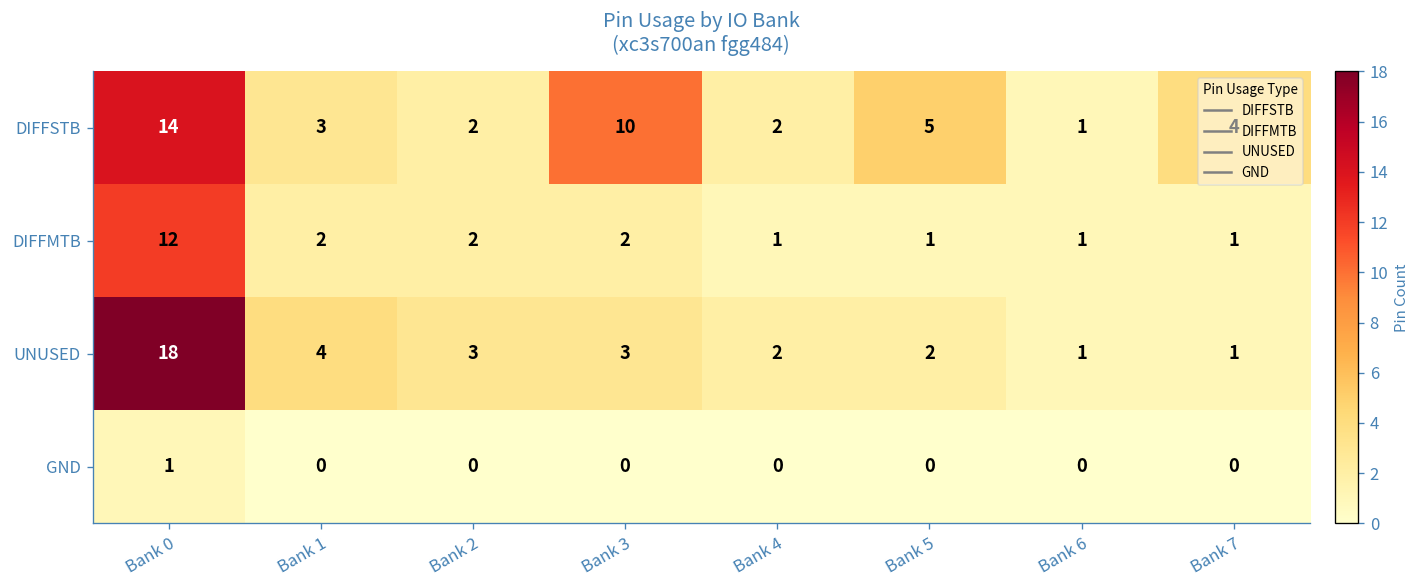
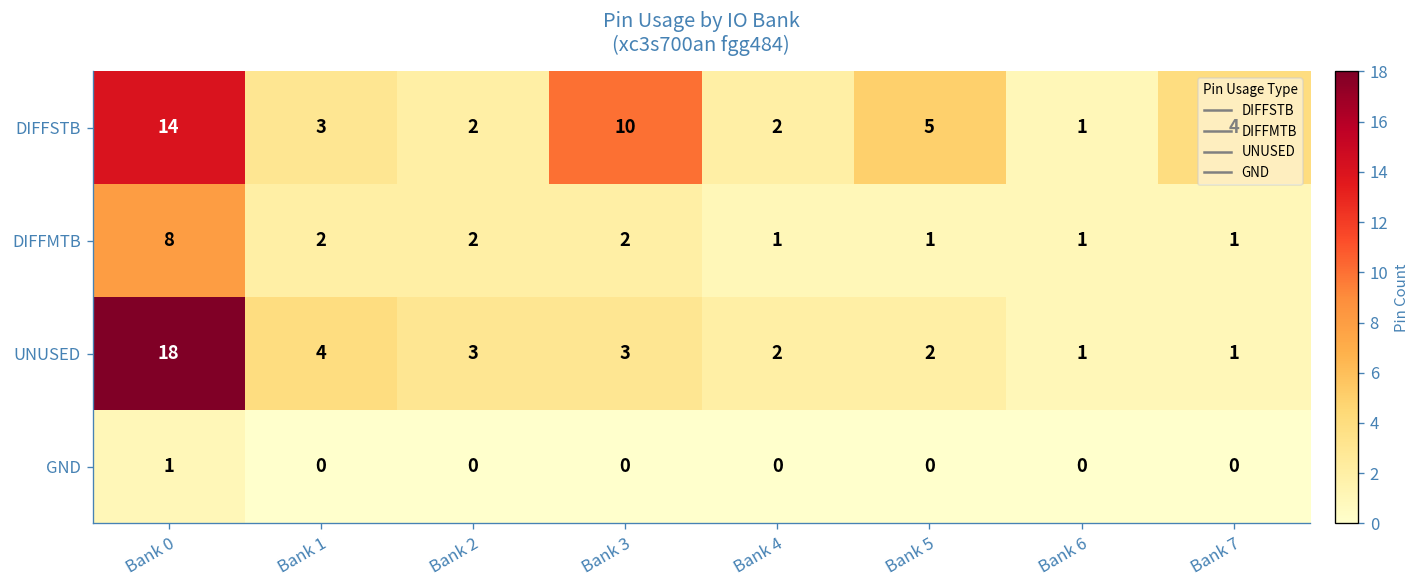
  {
    "DIFFSTB": {
      "Bank 0": 14,
      "Bank 1": 3,
      "Bank 2": 2,
      "Bank 3": 10,
      "Bank 4": 2,
      "Bank 5": 5,
      "Bank 6": 1
    },
    "DIFFMTB": {
-     "Bank 0": 12,
+     "Bank 0": 8,
      "Bank 1": 2,
      "Bank 2": 2,
      "Bank 3": 2,
      "Bank 4": 1,
      "Bank 5": 1,
      "Bank 6": 1,
      "Bank 7": 1
    },
    "UNUSED": {
      "Bank 0": 18,
      "Bank 1": 4,
      "Bank 2": 3,
      "Bank 3": 3,
      "Bank 4": 2,
      "Bank 5": 2,
      "Bank 6": 1,
      "Bank 7": 1
    },
    "GND": {
      "Bank 0": 1,
      "Bank 1": 0,
      "Bank 2": 0,
      "Bank 3": 0,
      "Bank 4": 0,
      "Bank 5": 0,
      "Bank 6": 0,
      "Bank 7": 0
    }
  }
